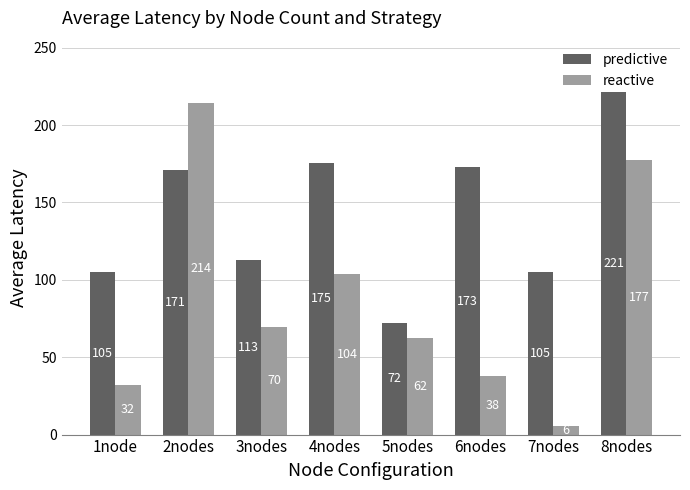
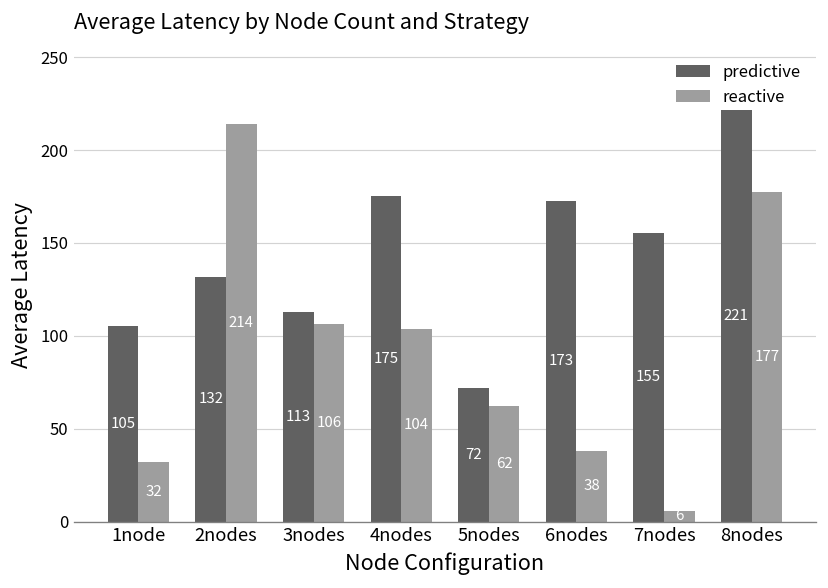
  {
    "predictive": {
      "1node": 105,
-     "2nodes": 171,
+     "2nodes": 132,
      "3nodes": 113,
      "4nodes": 175,
      "5nodes": 72,
      "6nodes": 173,
-     "7nodes": 105,
+     "7nodes": 155,
      "8nodes": 221
    },
    "reactive": {
      "1node": 32,
      "2nodes": 214,
-     "3nodes": 70,
+     "3nodes": 106,
      "4nodes": 104,
      "5nodes": 62,
      "6nodes": 38,
      "7nodes": 6,
      "8nodes": 177
    }
  }
